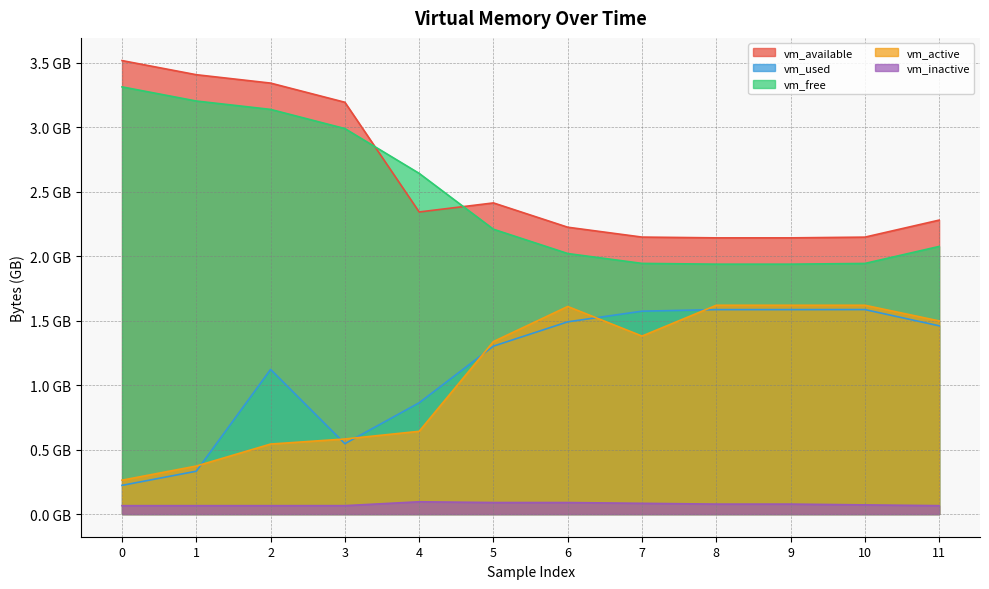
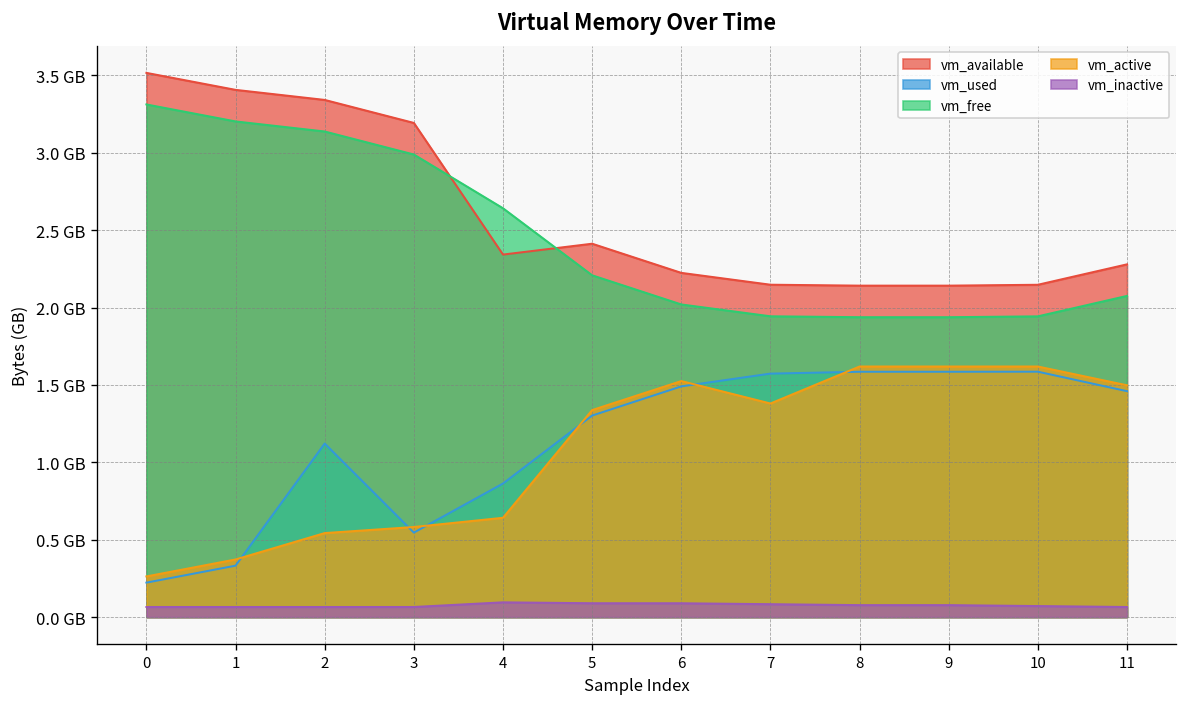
  {
    "vm_available": {
      "0": "3.52 GB",
      "1": "3.41 GB",
      "2": "3.34 GB",
      "3": "3.19 GB",
      "4": "2.34 GB",
      "5": "2.41 GB",
      "6": "2.22 GB",
      "7": "2.15 GB",
      "8": "2.14 GB",
      "9": "2.14 GB",
      "10": "2.15 GB",
      "11": "2.28 GB"
    },
    "vm_used": {
      "0": "0.22 GB",
      "1": "0.33 GB",
      "2": "1.12 GB",
      "3": "0.55 GB",
      "4": "0.86 GB",
      "5": "1.30 GB",
      "6": "1.49 GB",
      "7": "1.57 GB",
      "8": "1.58 GB",
      "9": "1.58 GB",
      "10": "1.59 GB",
      "11": "1.46 GB"
    },
    "vm_free": {
      "0": "3.31 GB",
      "1": "3.20 GB",
      "2": "3.14 GB",
      "3": "2.99 GB",
      "4": "2.64 GB",
      "5": "2.21 GB",
      "6": "2.02 GB",
      "7": "1.94 GB",
      "8": "1.94 GB",
      "9": "1.94 GB",
      "10": "1.94 GB",
      "11": "2.07 GB"
    },
    "vm_active": {
      "0": "0.26 GB",
      "1": "0.37 GB",
      "2": "0.54 GB",
      "3": "0.58 GB",
      "4": "0.64 GB",
      "5": "1.34 GB",
-     "6": "1.61 GB",
+     "6": "1.52 GB",
      "7": "1.38 GB",
      "8": "1.62 GB",
      "9": "1.62 GB",
      "10": "1.62 GB",
      "11": "1.50 GB"
    },
    "vm_inactive": {
      "0": "0.06 GB",
      "1": "0.07 GB",
      "2": "0.07 GB",
      "3": "0.07 GB",
      "4": "0.10 GB",
      "5": "0.09 GB",
      "6": "0.09 GB",
      "7": "0.08 GB",
      "8": "0.08 GB",
      "9": "0.08 GB",
      "10": "0.07 GB",
      "11": "0.07 GB"
    }
  }
